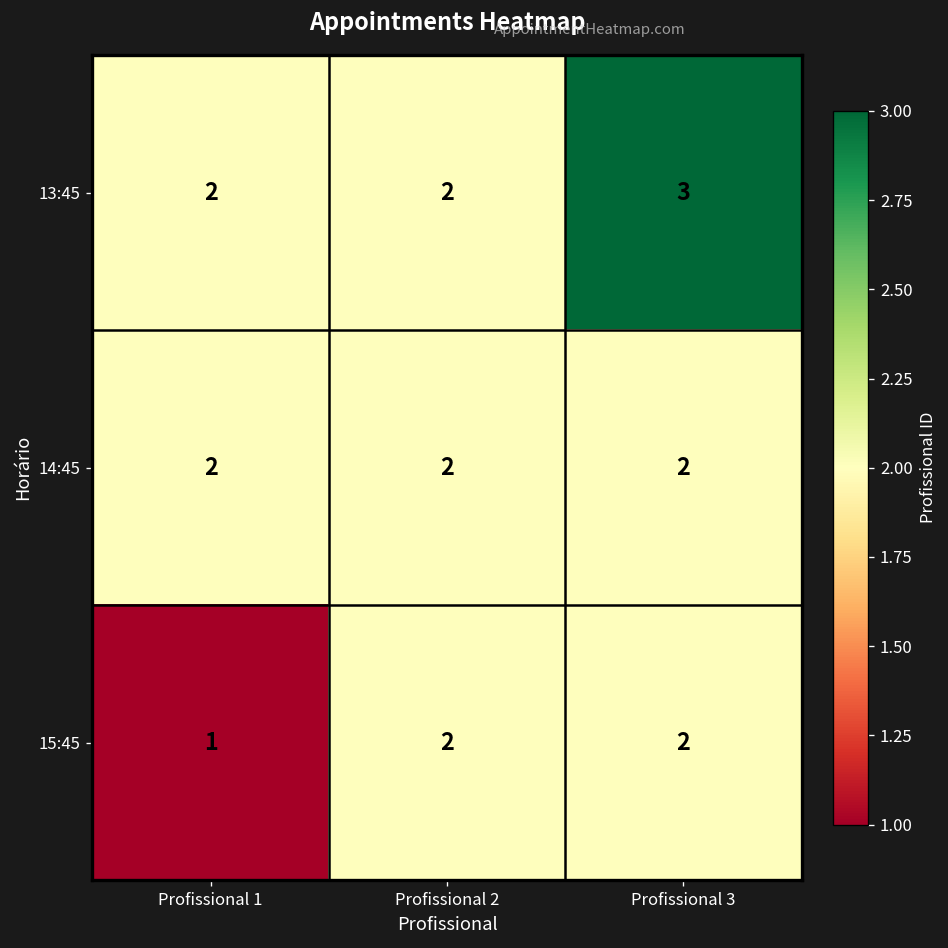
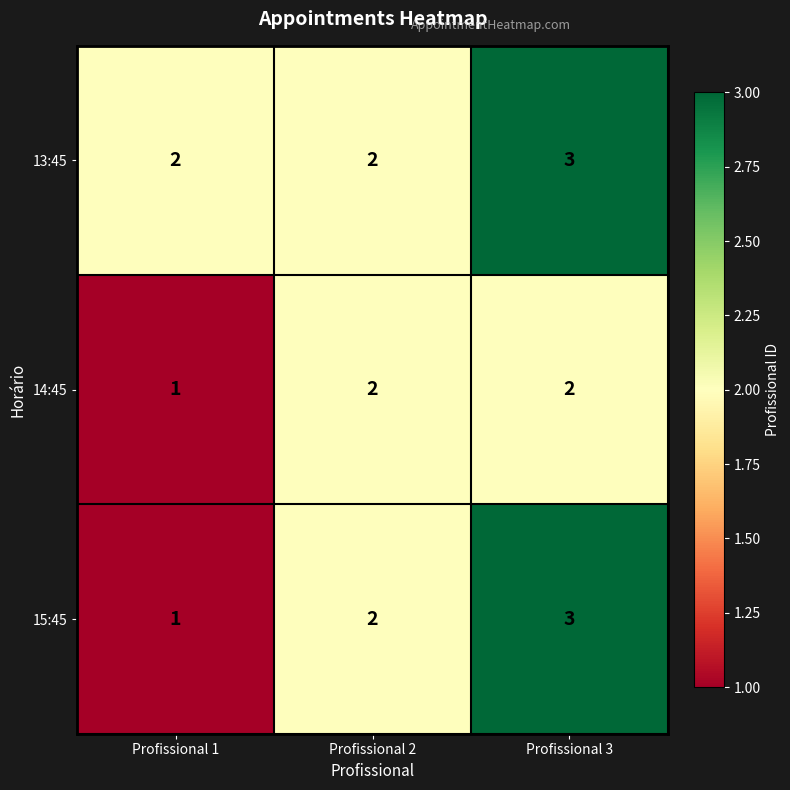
  {
    "13:45": {
      "Profissional 1": 2,
      "Profissional 2": 2,
      "Profissional 3": 3
    },
    "14:45": {
-     "Profissional 1": 2,
+     "Profissional 1": 1,
      "Profissional 2": 2,
      "Profissional 3": 2
    },
    "15:45": {
      "Profissional 1": 1,
      "Profissional 2": 2,
-     "Profissional 3": 2
+     "Profissional 3": 3
    }
  }
